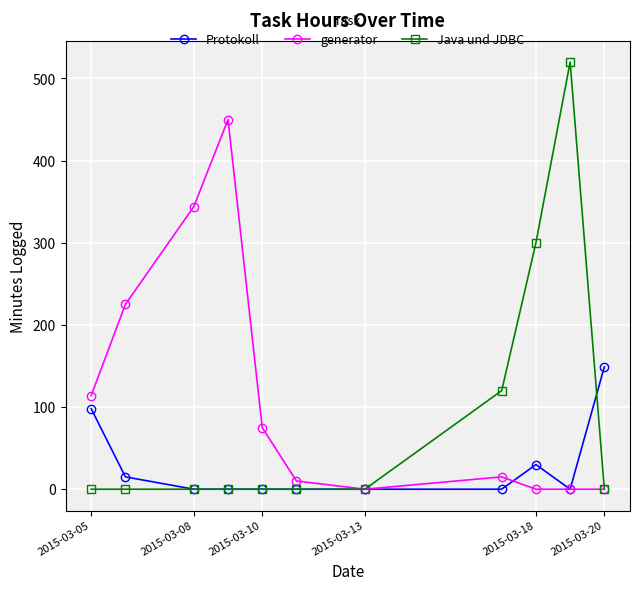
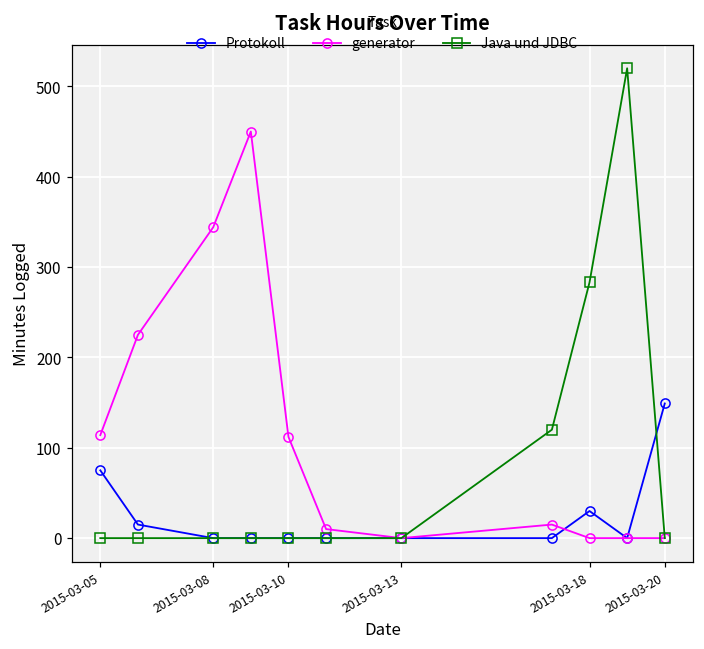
  {
    "Protokoll": {
-     "2015-03-05": 100,
+     "2015-03-05": 80,
      "2015-03-18": 30,
      "2015-03-20": 150
    },
    "generator": {
      "2015-03-05": 110,
      "2015-03-08": 340,
-     "2015-03-10": 80,
+     "2015-03-10": 110,
      "2015-03-18": 0
    },
    "Java und JDBC": {
      "2015-03-05": 0,
-     "2015-03-18": 300
+     "2015-03-18": 280
    }
  }
